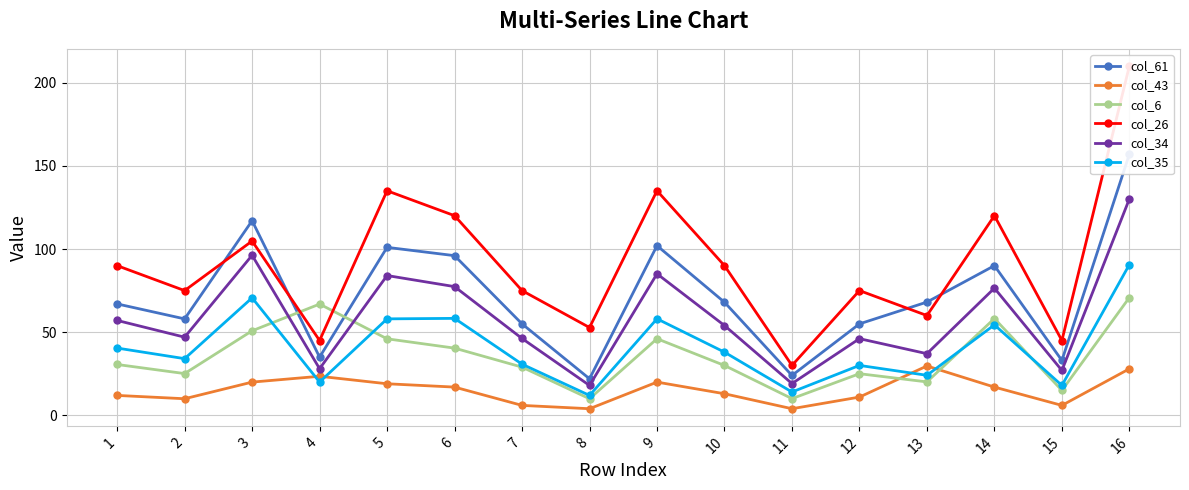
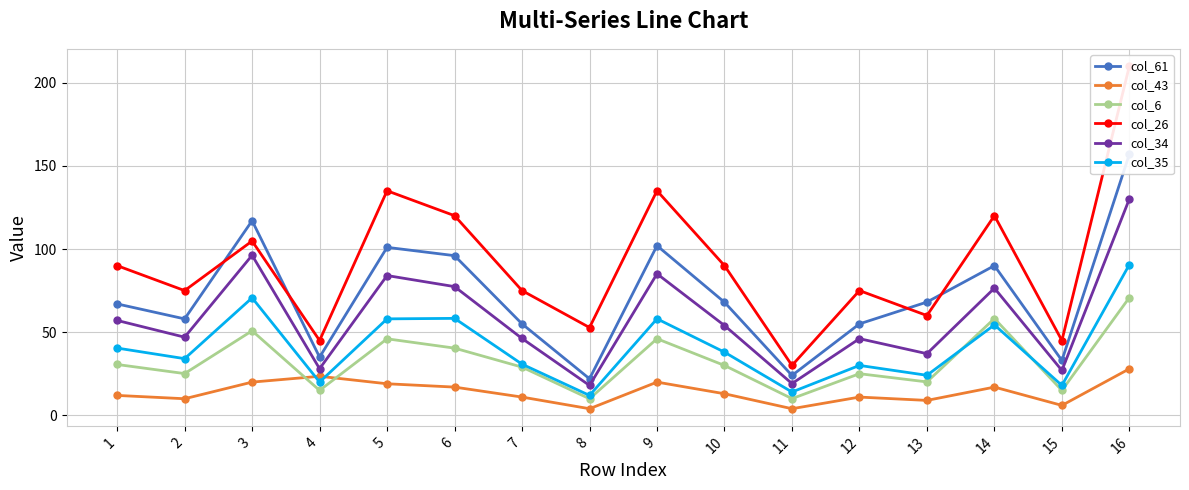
  {
    "col_61": {
      "1": 67,
      "2": 58,
      "3": 117,
      "4": 35,
      "5": 101,
      "6": 96,
      "7": 55,
      "8": 22,
      "9": 102,
      "10": 68,
      "11": 24,
      "12": 55,
      "13": 68,
      "14": 90,
      "15": 33
    },
    "col_43": {
      "1": 12,
      "2": 10,
      "3": 20,
      "4": 24,
      "5": 19,
      "6": 17,
-     "7": 6,
+     "7": 11,
      "8": 4,
      "9": 20,
      "10": 13,
      "11": 4,
      "12": 11,
-     "13": 30,
+     "13": 9,
      "14": 17,
      "15": 6,
      "16": 28
    },
    "col_6": {
      "1": 31,
      "2": 25,
      "3": 51,
-     "4": 67,
+     "4": 15,
      "5": 46,
      "6": 40,
      "7": 29,
      "8": 10,
      "9": 46,
      "10": 30,
      "11": 10,
      "12": 25,
      "13": 20,
      "14": 58,
      "15": 15,
      "16": 71
    },
    "col_26": {
      "1": 90,
      "2": 75,
      "3": 105,
      "4": 45,
      "5": 135,
      "6": 120,
      "7": 75,
      "8": 53,
      "9": 135,
      "10": 90,
      "11": 30,
      "12": 75,
      "13": 60,
      "14": 120,
      "15": 45
    },
    "col_34": {
      "1": 57,
      "2": 47,
      "3": 96,
      "4": 28,
      "5": 84,
      "6": 77,
      "7": 46,
      "8": 18,
      "9": 85,
      "10": 54,
      "11": 19,
      "12": 46,
      "13": 37,
      "14": 76,
      "15": 27,
      "16": 130
    },
    "col_35": {
      "1": 40,
      "2": 34,
      "3": 71,
      "4": 20,
      "5": 58,
      "6": 58,
      "7": 31,
      "8": 12,
      "9": 58,
      "10": 38,
      "11": 14,
      "12": 30,
      "13": 24,
      "14": 54,
      "15": 18,
      "16": 91
    }
  }
